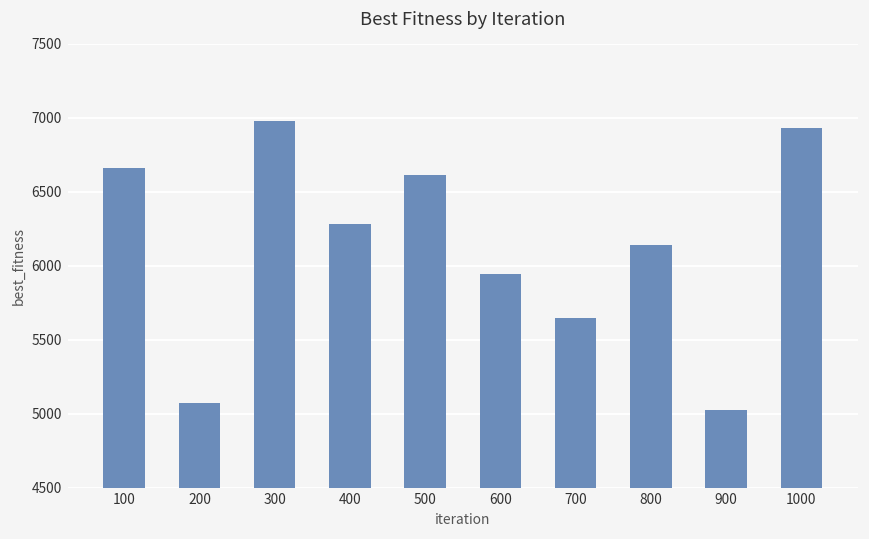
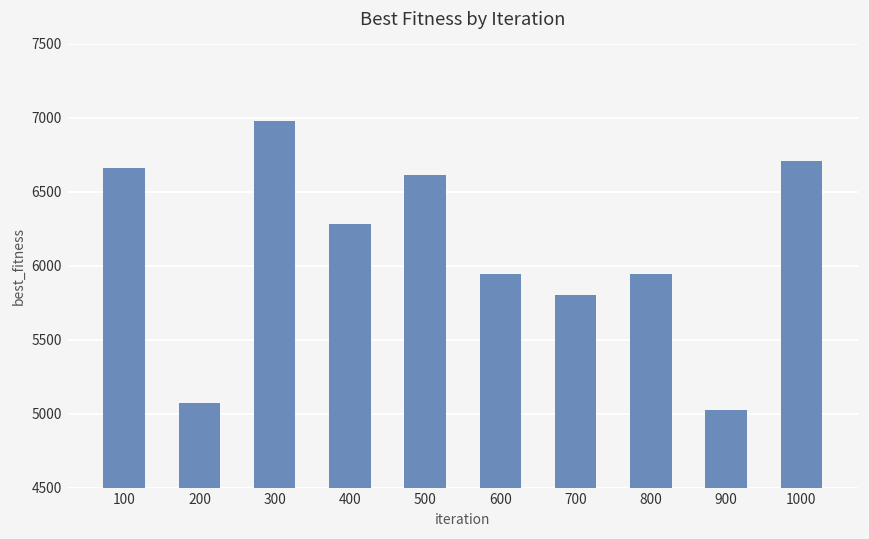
  {
    "100": 6660,
    "200": 5070,
    "300": 6970,
    "400": 6280,
    "500": 6610,
    "600": 5940,
-   "700": 5650,
-   "800": 6140,
+   "700": 5810,
+   "800": 5950,
    "900": 5030,
-   "1000": 6930
+   "1000": 6710
  }
